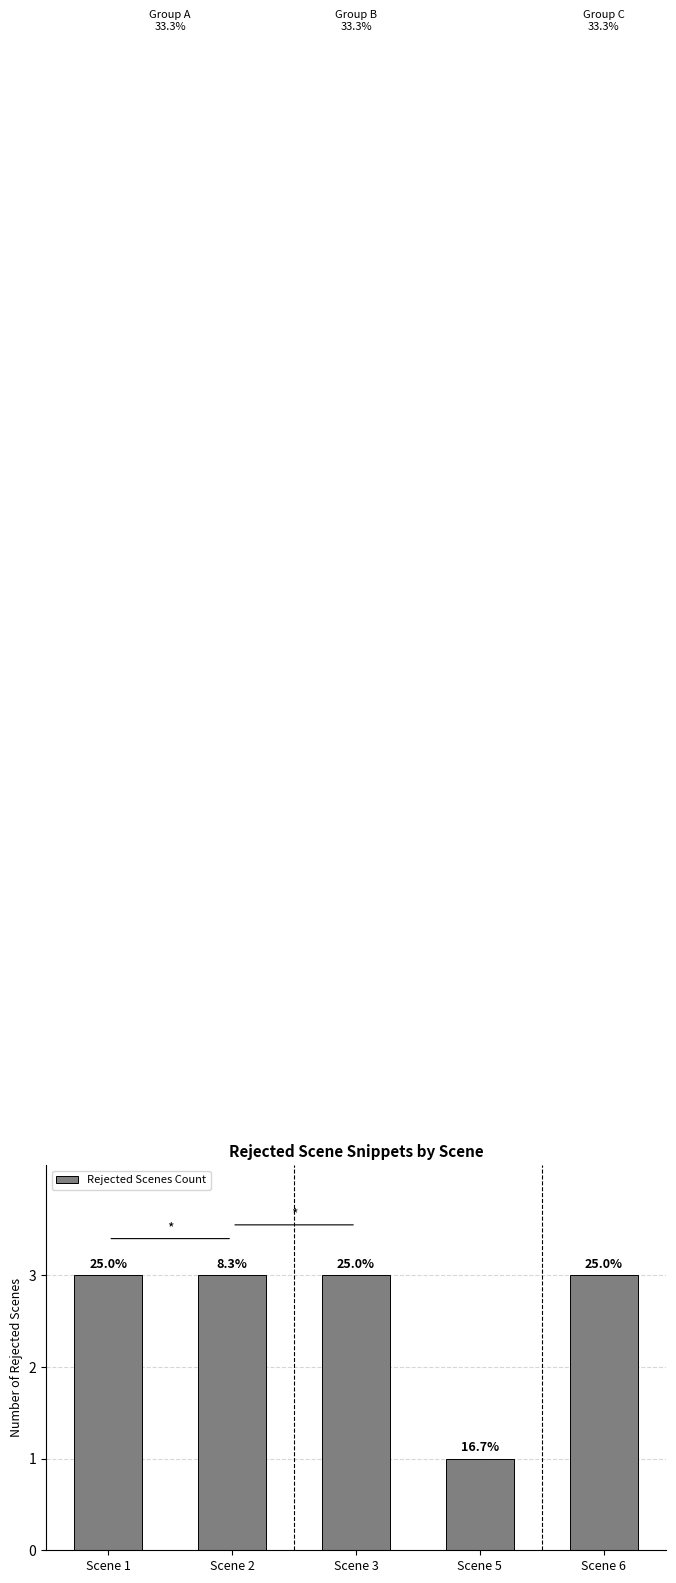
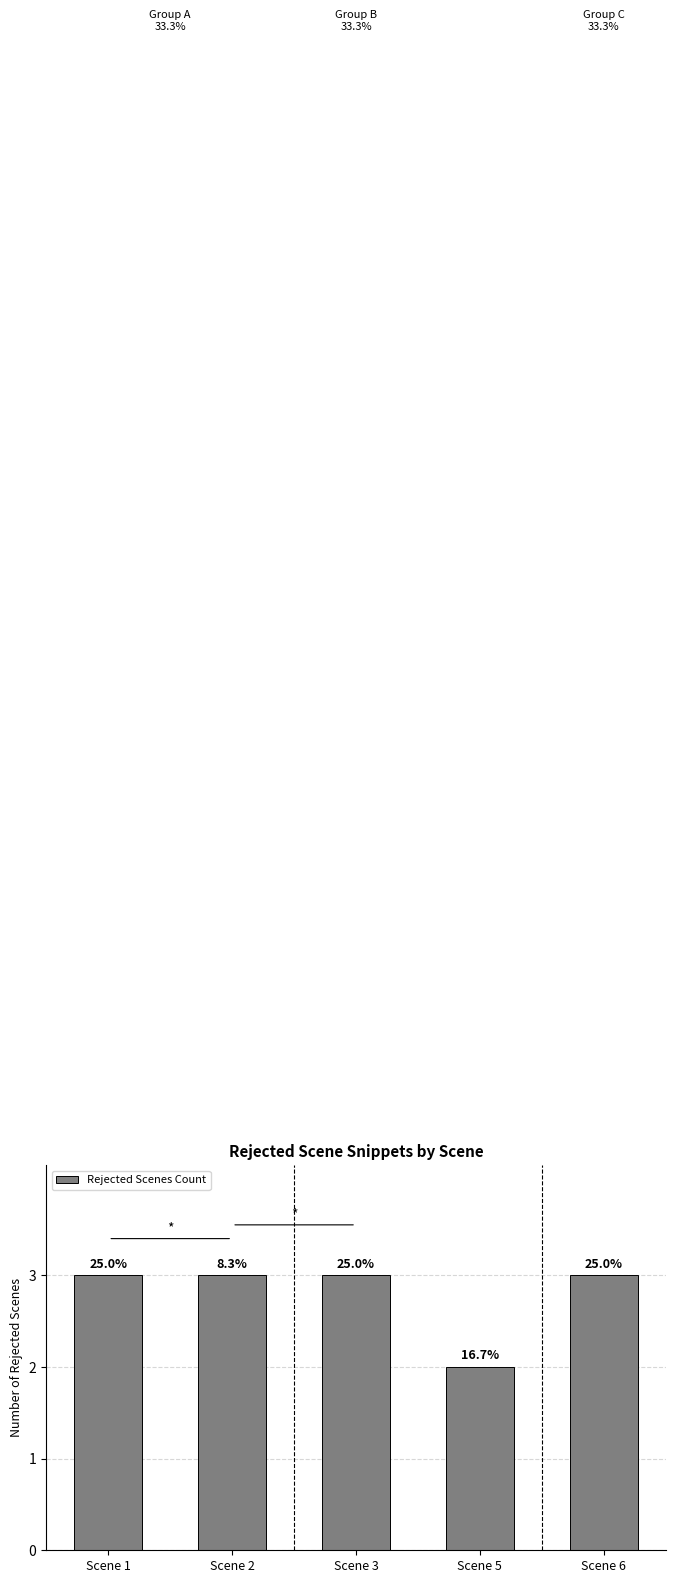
  {
-   "Scene 5": 1
+   "Scene 5": 2
  }
